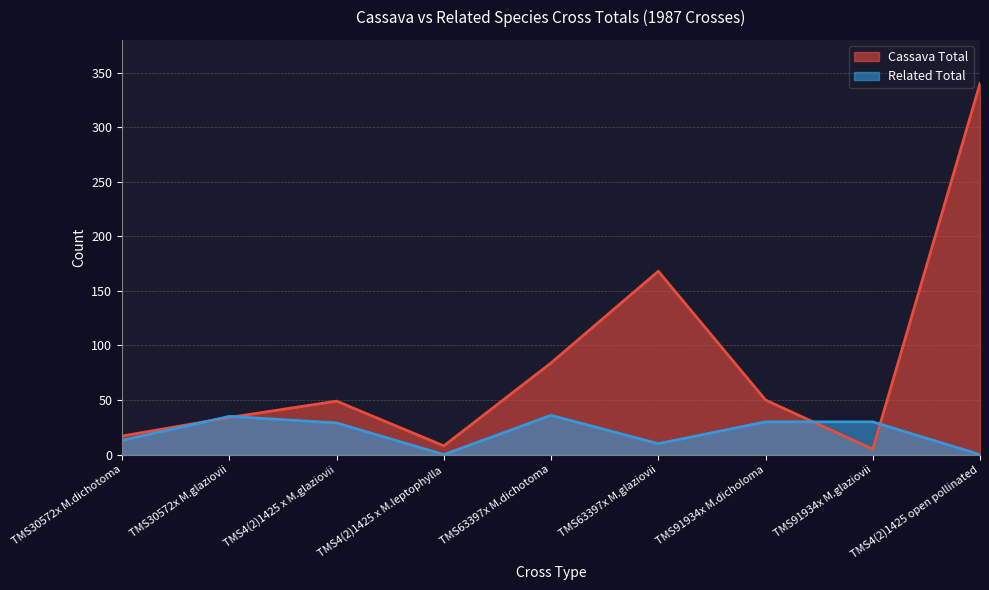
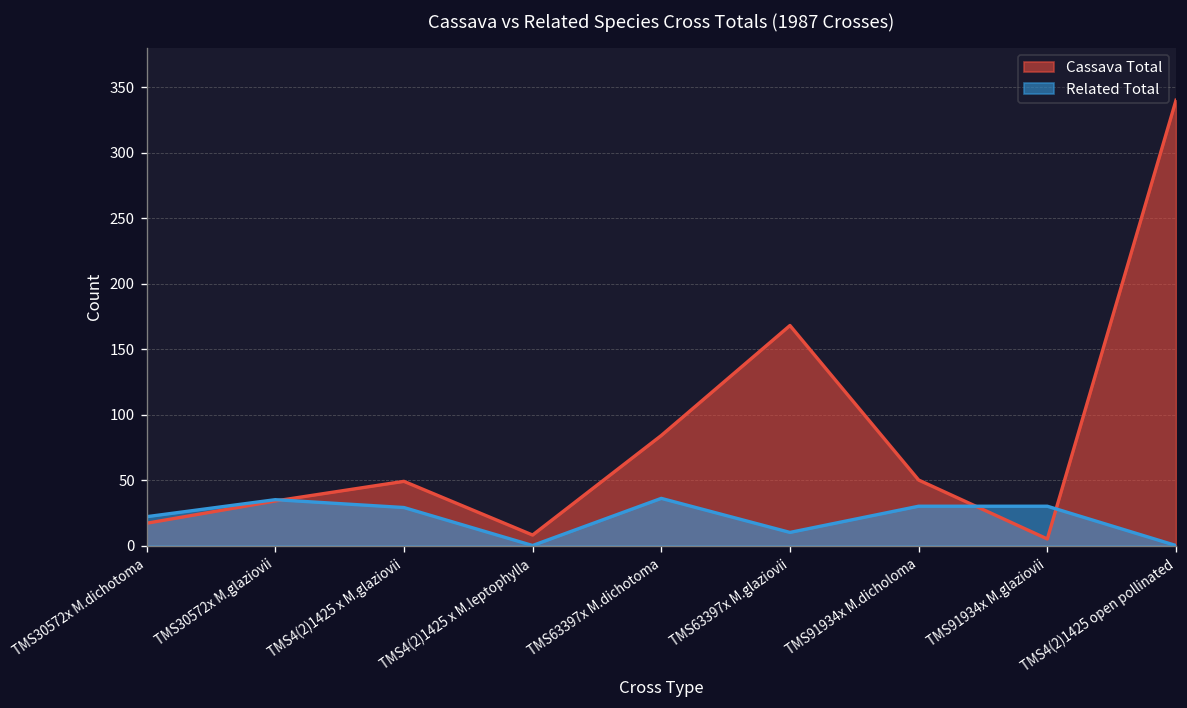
  {
    "Cassava Total": {
      "TMS30572x M.dichotoma": 17,
      "TMS4(2)1425 x M.glaziovii": 49,
      "TMS4(2)1425 x M.leptophylla": 8,
      "TMS63397x M.dichotoma": 84,
      "TMS63397x M.glaziovii": 168,
      "TMS91934x M.dicholoma": 50,
      "TMS91934x M.glaziovii": 5,
      "TMS4(2)1425 open pollinated": 340
    },
    "Related Total": {
-     "TMS30572x M.dichotoma": 13,
+     "TMS30572x M.dichotoma": 22,
      "TMS4(2)1425 x M.glaziovii": 29,
      "TMS4(2)1425 x M.leptophylla": 0,
      "TMS63397x M.dichotoma": 36,
      "TMS63397x M.glaziovii": 10,
      "TMS91934x M.dicholoma": 30,
      "TMS91934x M.glaziovii": 30,
      "TMS4(2)1425 open pollinated": 0
    }
  }
